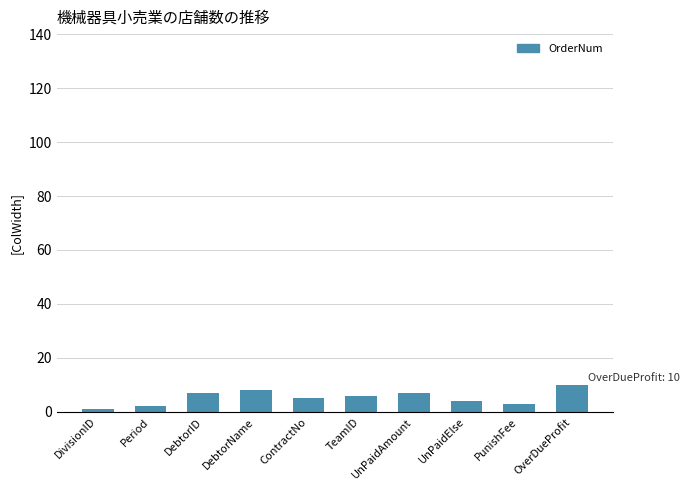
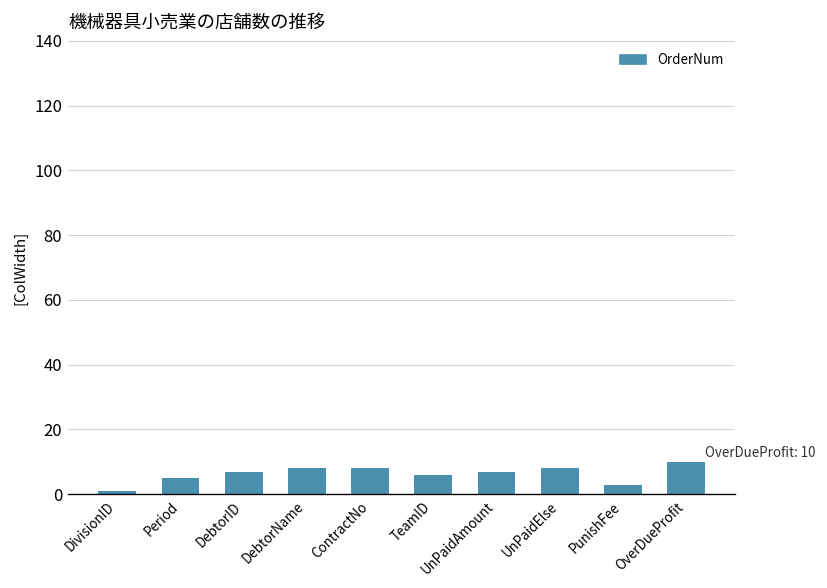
  {
    "DivisionID": 1,
-   "Period": 2,
+   "Period": 5,
    "DebtorID": 7,
    "DebtorName": 8,
-   "ContractNo": 5,
+   "ContractNo": 8,
    "TeamID": 6,
    "UnPaidAmount": 7,
-   "UnPaidElse": 4,
+   "UnPaidElse": 8,
    "PunishFee": 3
  }
